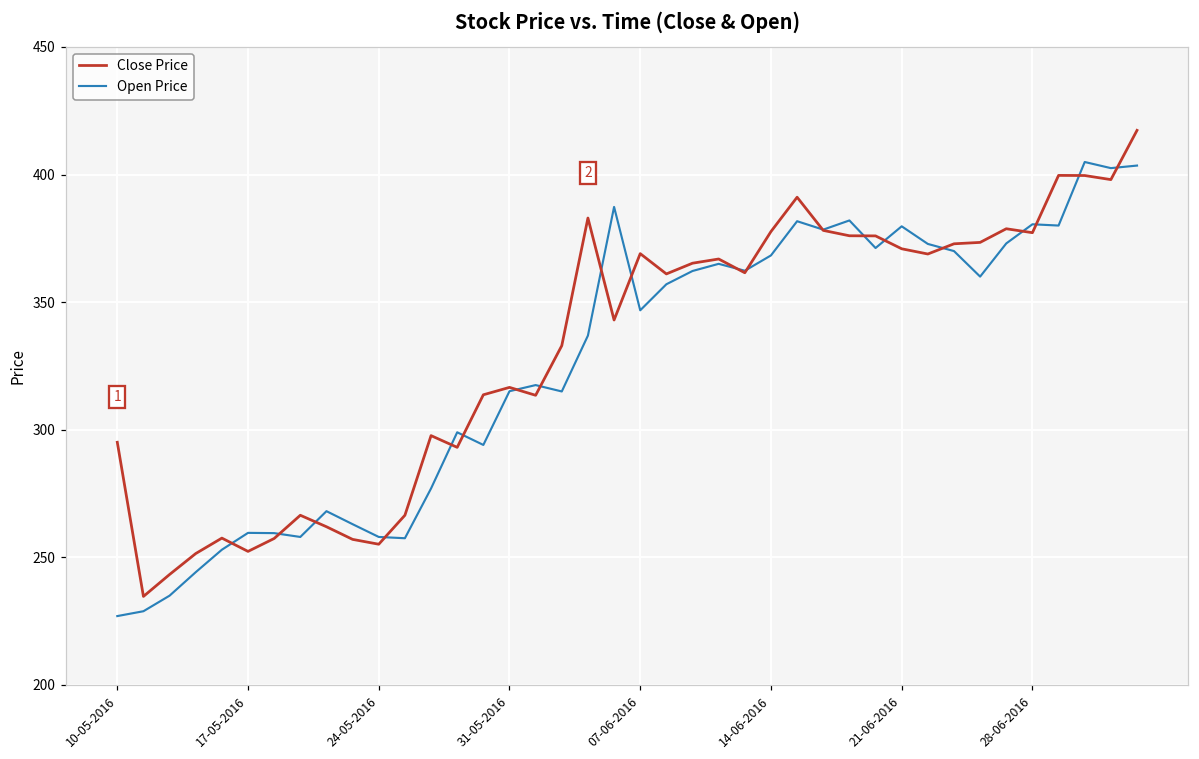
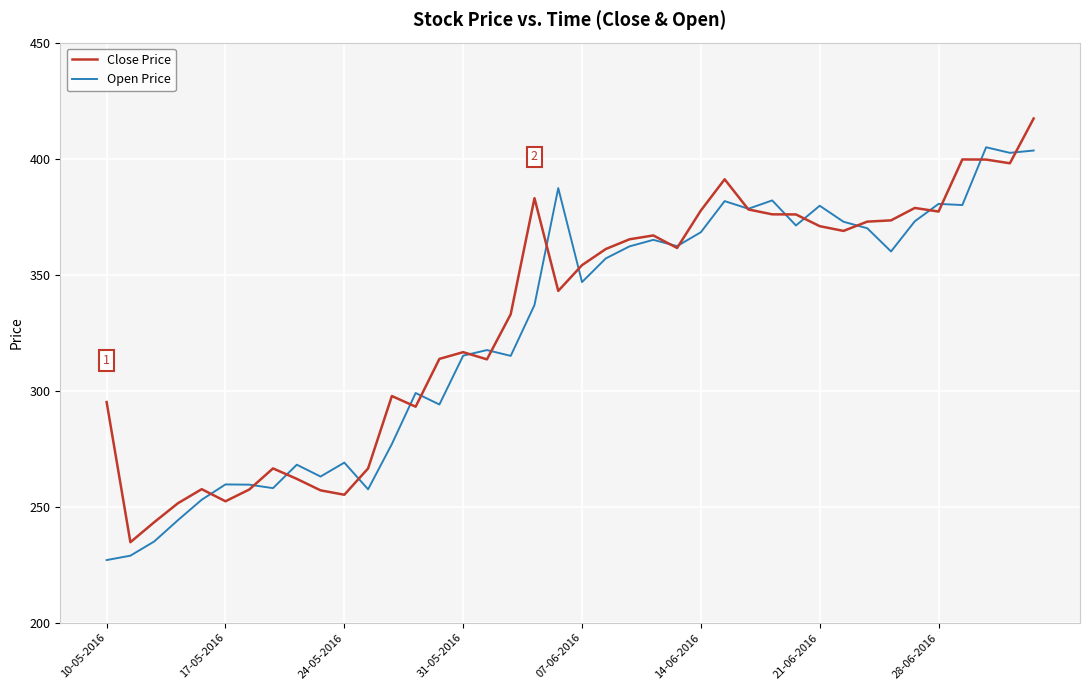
  {
    "Close Price": {
      "10-05-2016": 295,
      "17-05-2016": 252,
      "24-05-2016": 255,
      "31-05-2016": 317,
-     "07-06-2016": 369,
+     "07-06-2016": 354,
      "14-06-2016": 378,
      "21-06-2016": 371,
      "28-06-2016": 377
    },
    "Open Price": {
      "10-05-2016": 227,
      "17-05-2016": 260,
-     "24-05-2016": 258,
+     "24-05-2016": 269,
      "31-05-2016": 315,
      "07-06-2016": 347,
      "14-06-2016": 368,
      "21-06-2016": 380,
      "28-06-2016": 381
    }
  }
